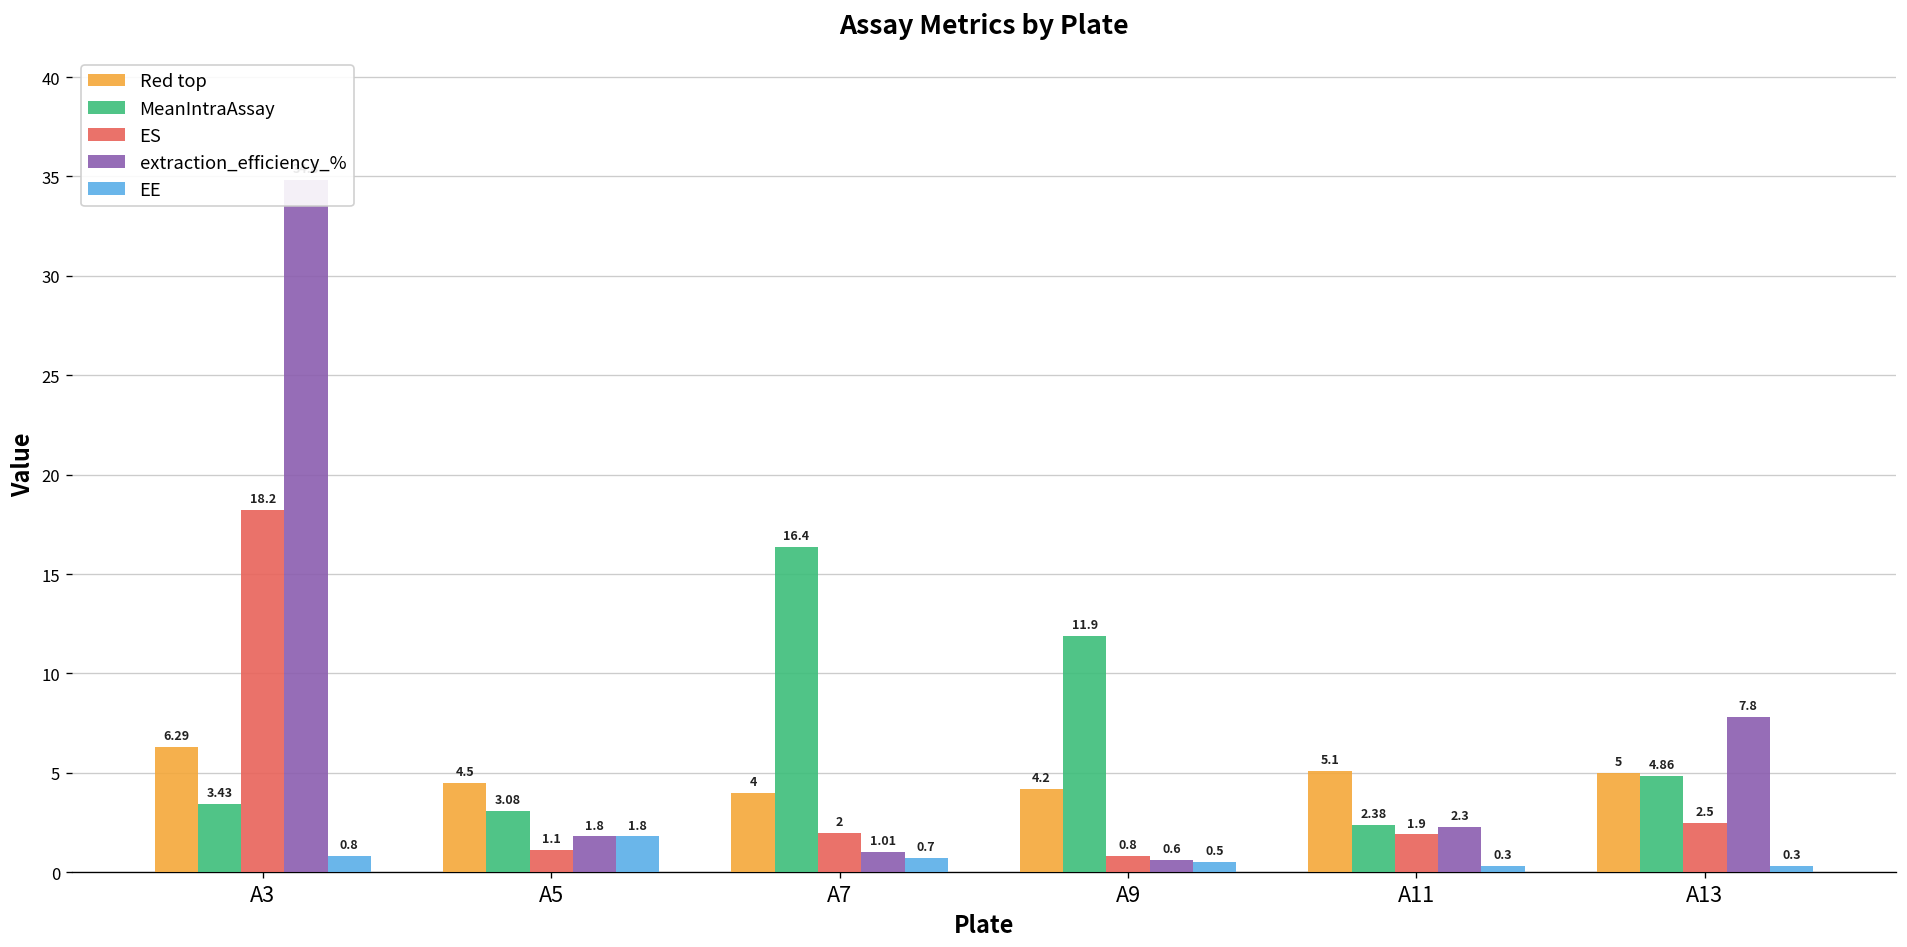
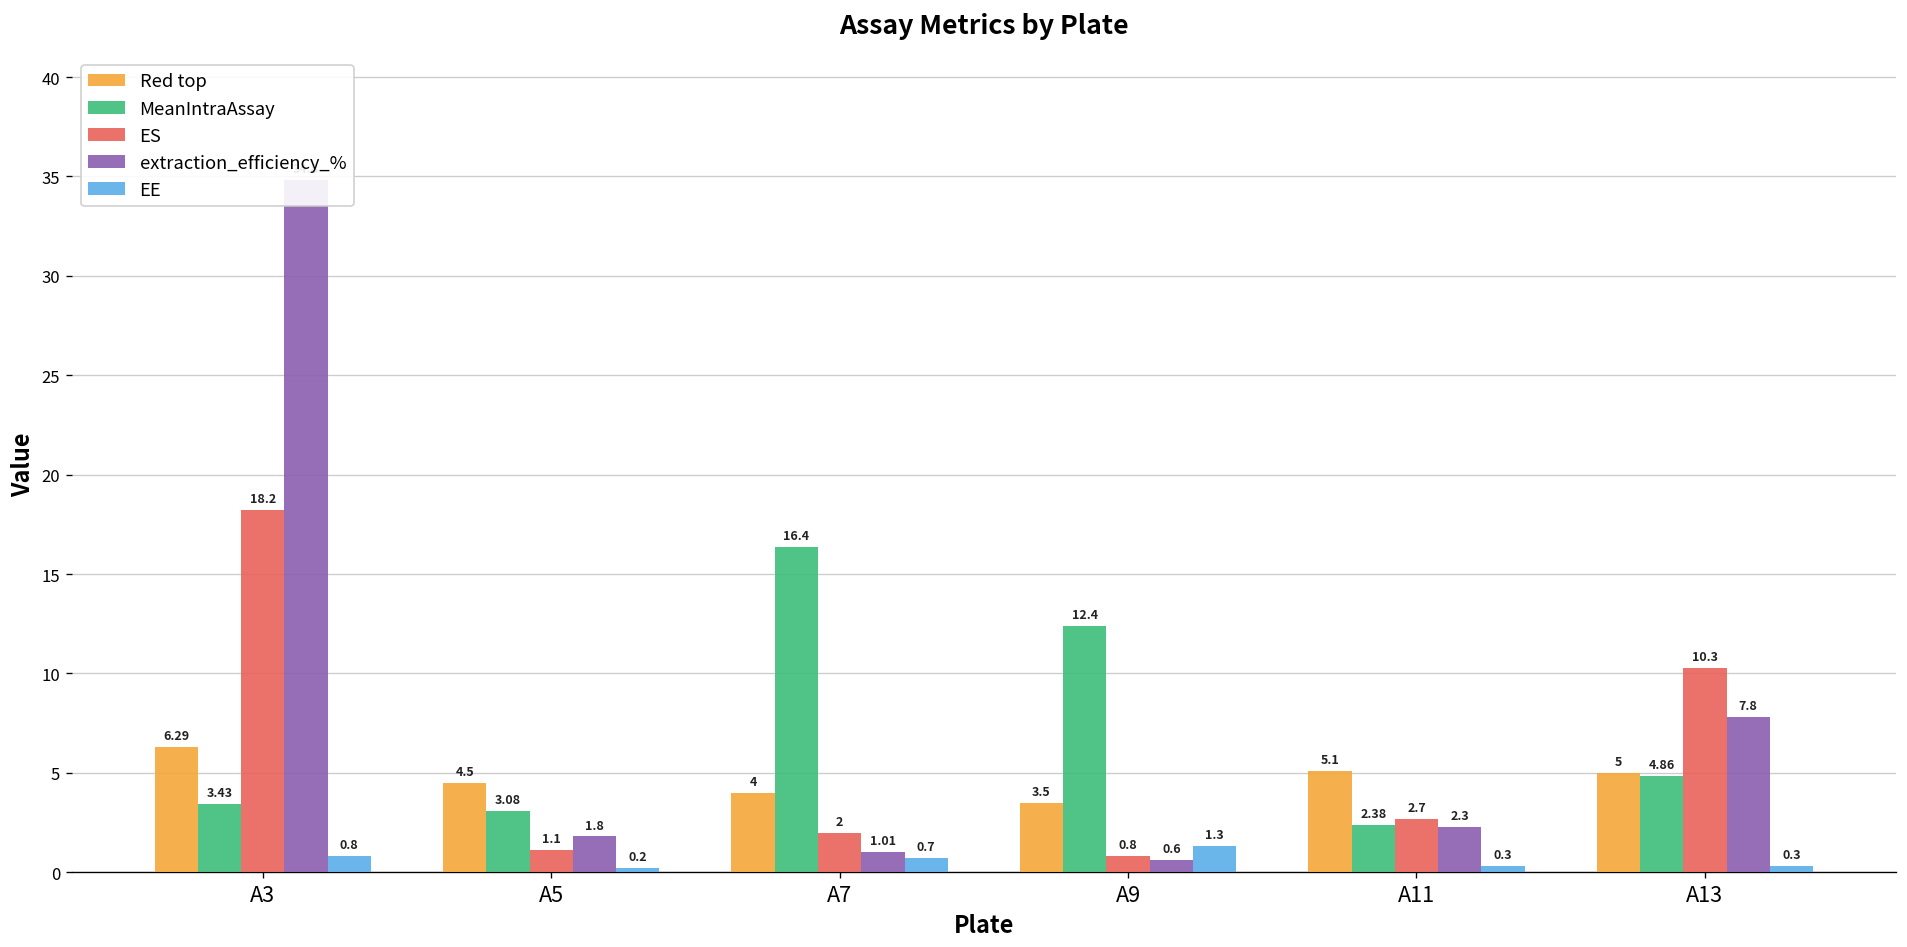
  {
    "Red top": {
      "A3": 6.29,
      "A5": 4.5,
      "A7": 4,
-     "A9": 4.2,
+     "A9": 3.5,
      "A11": 5.1,
      "A13": 5
    },
    "MeanIntraAssay": {
      "A3": 3.43,
      "A5": 3.08,
      "A7": 16.4,
-     "A9": 11.9,
+     "A9": 12.4,
      "A11": 2.38,
      "A13": 4.86
    },
    "ES": {
      "A3": 18.2,
      "A5": 1.1,
      "A7": 2,
      "A9": 0.8,
-     "A11": 1.9,
-     "A13": 2.5
+     "A11": 2.7,
+     "A13": 10.3
    },
    "extraction_efficiency_%": {
      "A5": 1.8,
      "A7": 1.01,
      "A9": 0.6,
      "A11": 2.3,
      "A13": 7.8
    },
    "EE": {
      "A3": 0.8,
-     "A5": 1.8,
+     "A5": 0.2,
      "A7": 0.7,
-     "A9": 0.5,
+     "A9": 1.3,
      "A11": 0.3,
      "A13": 0.3
    }
  }
